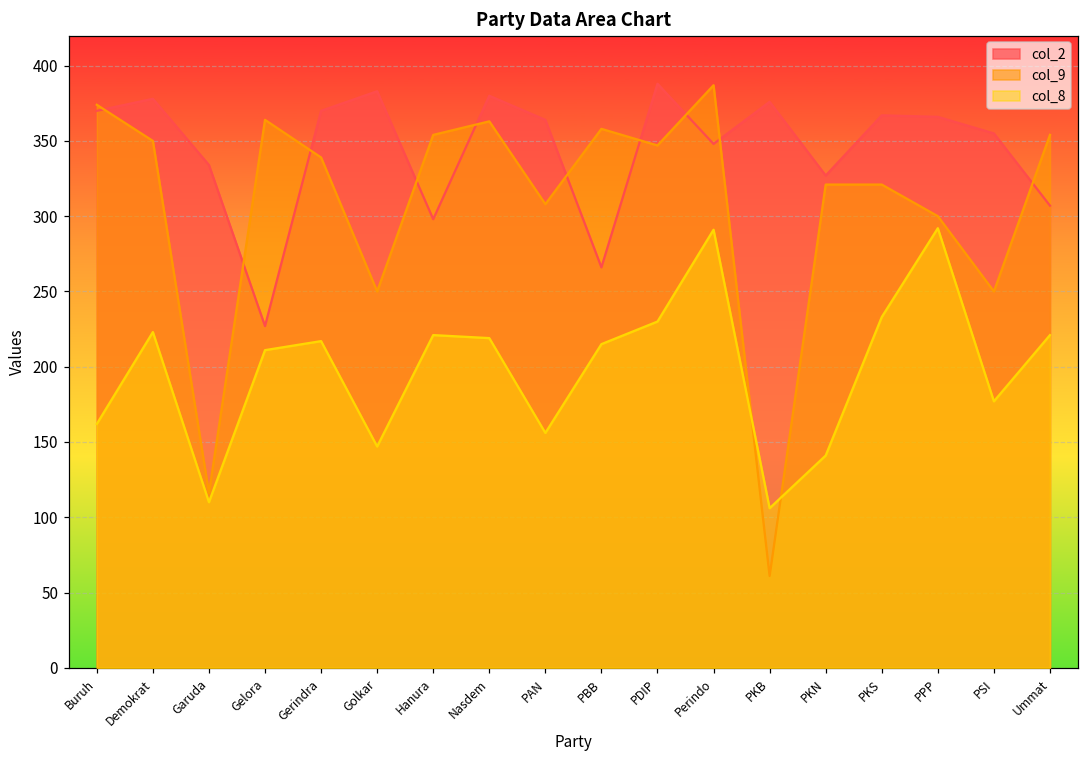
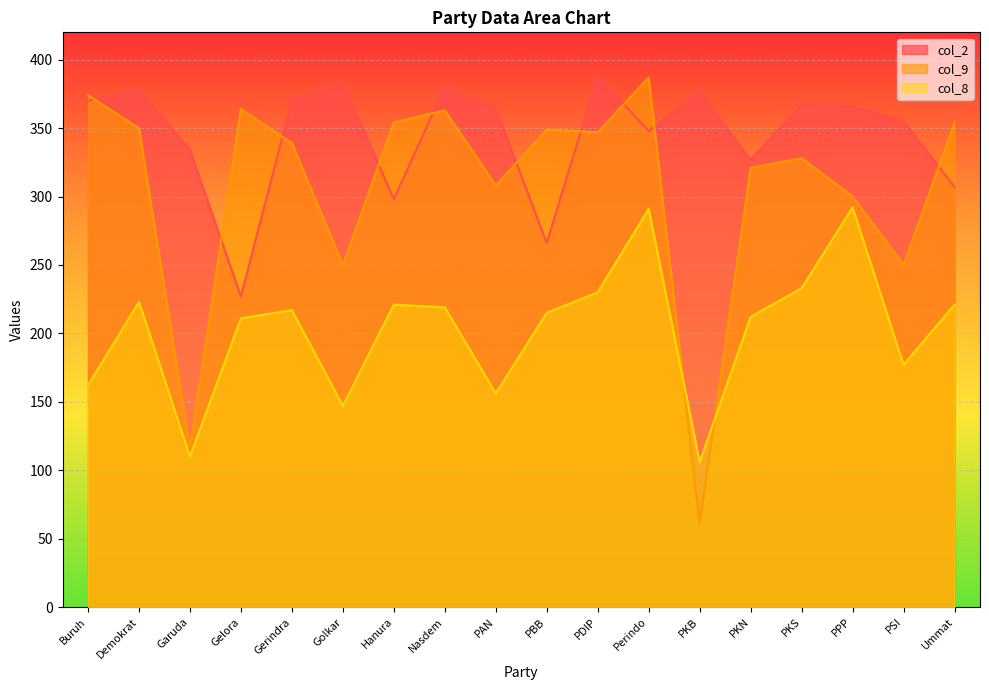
  {
    "col_2": {
      "Buruh": 370,
      "Demokrat": 378,
      "Garuda": 334,
      "Gelora": 227,
      "Gerindra": 370,
      "Golkar": 383,
      "Hanura": 298,
      "Nasdem": 380,
      "PAN": 364,
      "PBB": 266,
      "PDIP": 388,
      "Perindo": 348,
      "PKB": 376,
      "PKN": 327,
      "PKS": 367,
      "PPP": 366,
      "PSI": 355,
      "Ummat": 307
    },
    "col_9": {
      "Buruh": 374,
      "Demokrat": 350,
      "Garuda": 116,
      "Gelora": 364,
      "Gerindra": 339,
      "Golkar": 250,
      "Hanura": 354,
      "Nasdem": 363,
      "PAN": 308,
-     "PBB": 358,
+     "PBB": 349,
      "PDIP": 347,
      "Perindo": 387,
      "PKB": 61,
      "PKN": 321,
-     "PKS": 321,
+     "PKS": 328,
      "PPP": 300,
      "PSI": 250,
      "Ummat": 354
    },
    "col_8": {
      "Buruh": 162,
      "Demokrat": 223,
      "Garuda": 110,
      "Gelora": 211,
      "Gerindra": 217,
      "Golkar": 147,
      "Hanura": 221,
      "Nasdem": 219,
      "PAN": 156,
      "PBB": 215,
      "PDIP": 230,
      "Perindo": 291,
      "PKB": 106,
-     "PKN": 141,
+     "PKN": 212,
      "PKS": 233,
      "PPP": 292,
      "PSI": 177,
      "Ummat": 221
    }
  }
